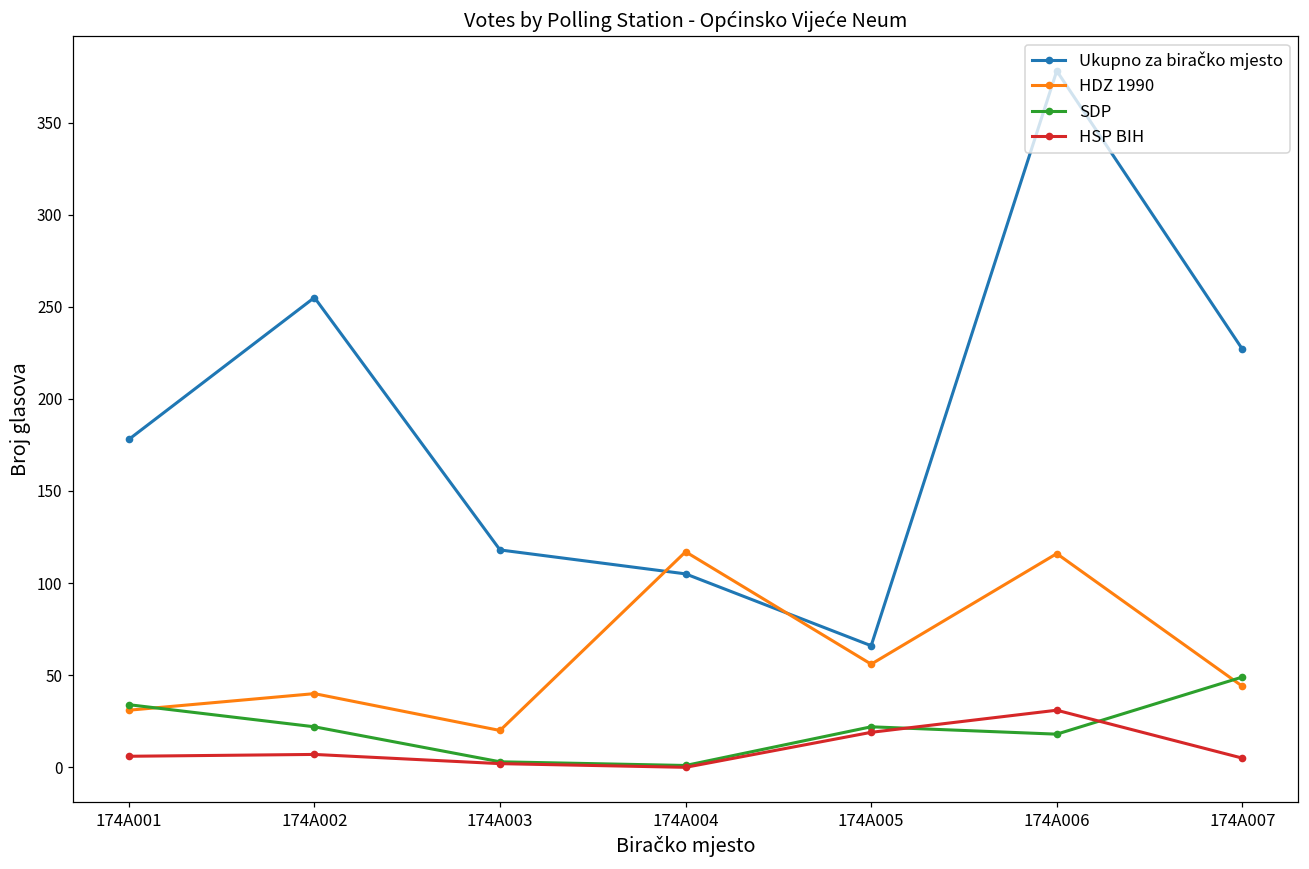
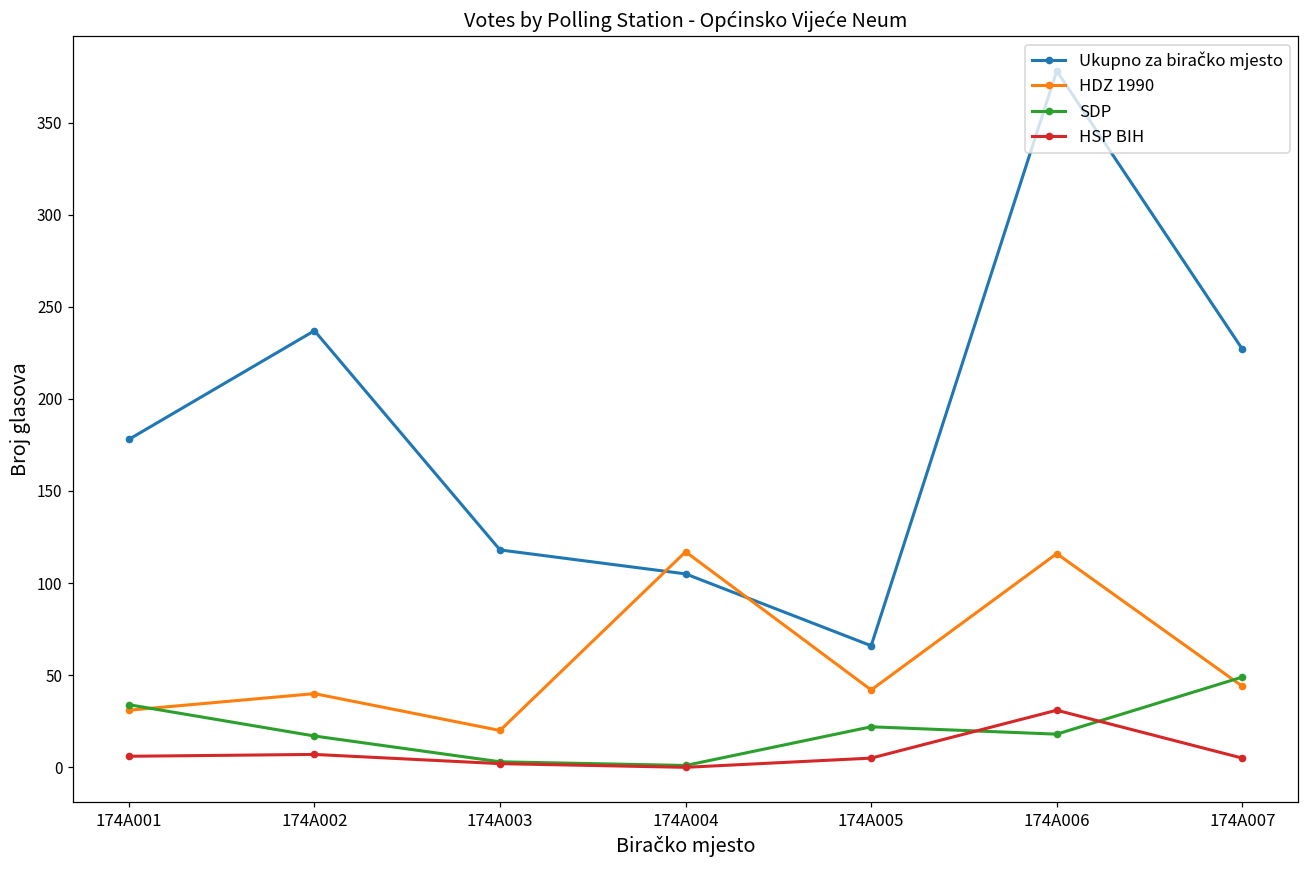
  {
    "Ukupno za biračko mjesto": {
      "174A001": 178,
-     "174A002": 255,
+     "174A002": 237,
      "174A003": 118,
      "174A004": 105,
      "174A005": 66,
      "174A007": 227
    },
    "HDZ 1990": {
      "174A001": 31,
      "174A002": 40,
      "174A003": 20,
      "174A004": 117,
-     "174A005": 56,
+     "174A005": 42,
      "174A006": 116,
      "174A007": 44
    },
    "SDP": {
      "174A001": 34,
-     "174A002": 22,
+     "174A002": 17,
      "174A005": 22,
      "174A006": 18,
      "174A007": 49
    },
    "HSP BIH": {
      "174A001": 6,
      "174A002": 7,
-     "174A005": 19,
+     "174A005": 5,
      "174A006": 31,
      "174A007": 5
    }
  }
